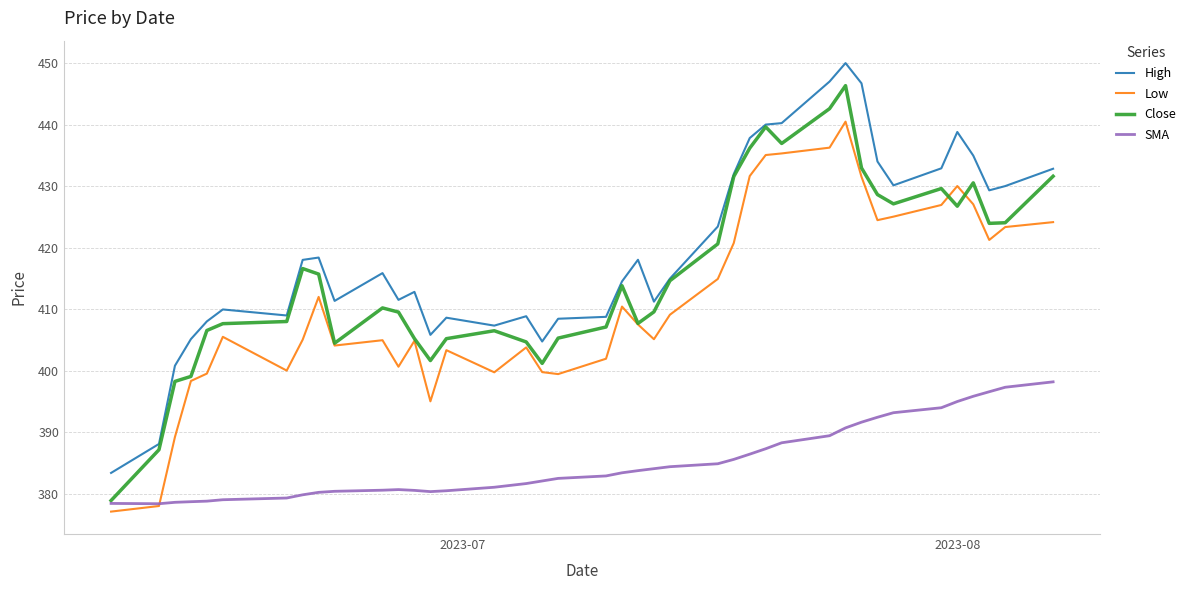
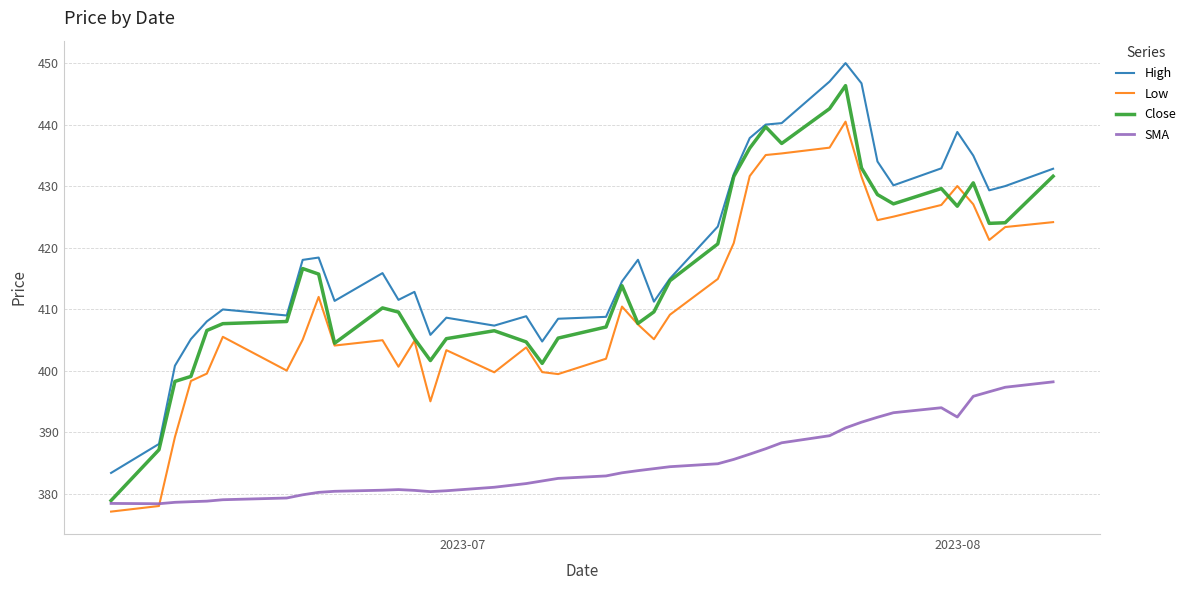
  {
    "High": {
      "2023-08": 439
    },
    "Low": {
      "2023-08": 430
    },
    "Close": {
      "2023-08": 427
    },
    "SMA": {
-     "2023-08": 395
+     "2023-08": 392
    }
  }
